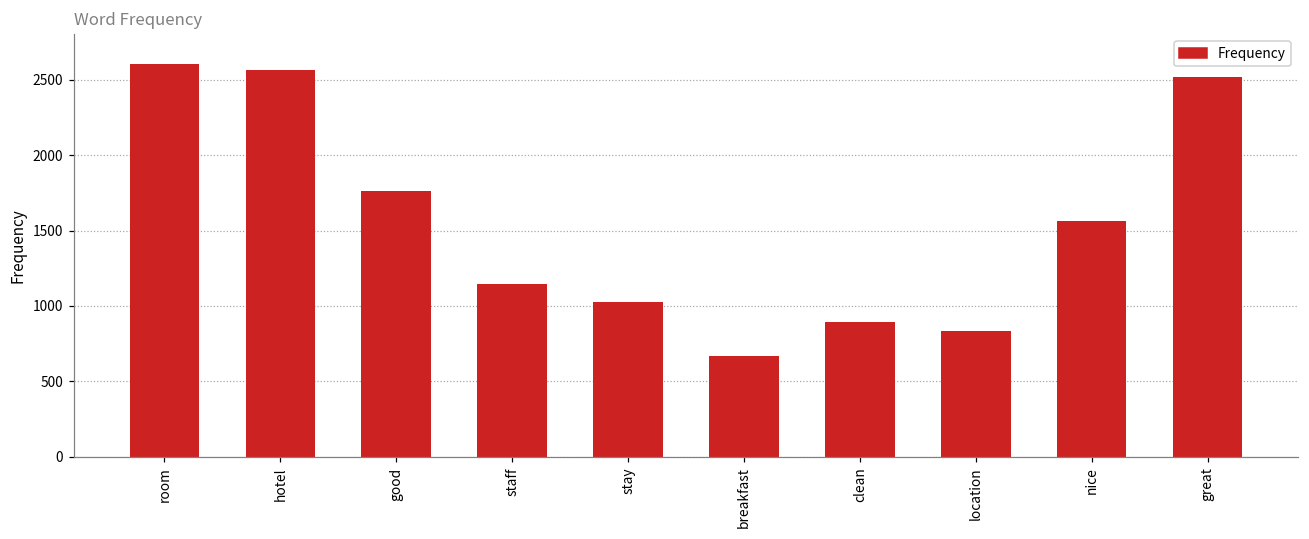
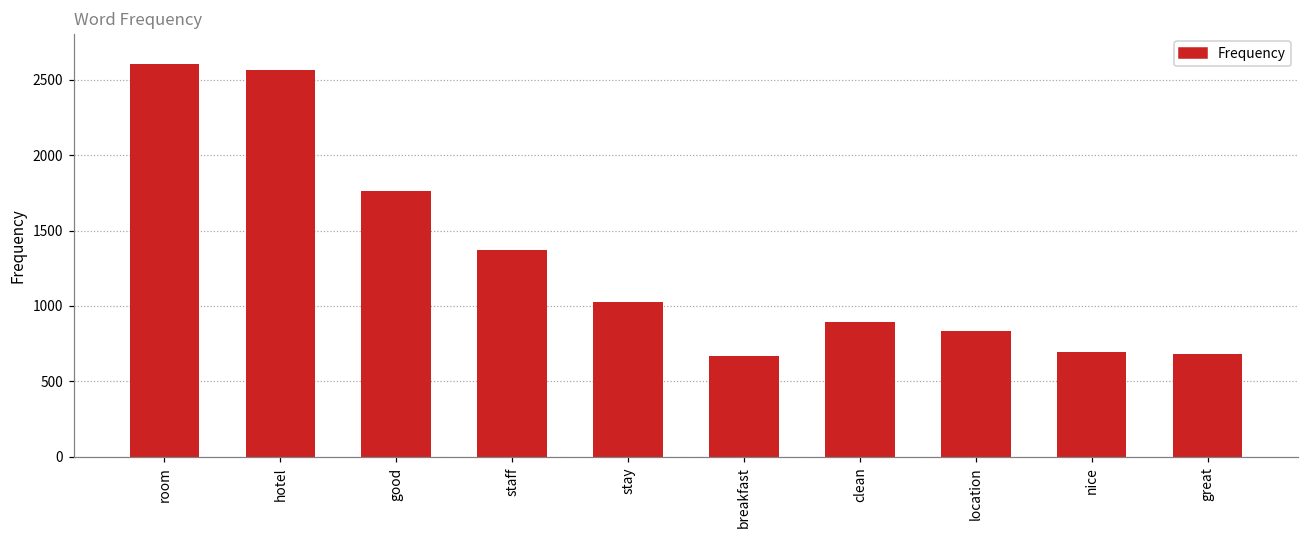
  {
    "room": 2610,
    "hotel": 2570,
    "good": 1760,
-   "staff": 1150,
+   "staff": 1370,
    "stay": 1020,
    "breakfast": 670,
    "clean": 890,
    "location": 830,
-   "nice": 1570,
-   "great": 2520
+   "nice": 690,
+   "great": 680
  }
